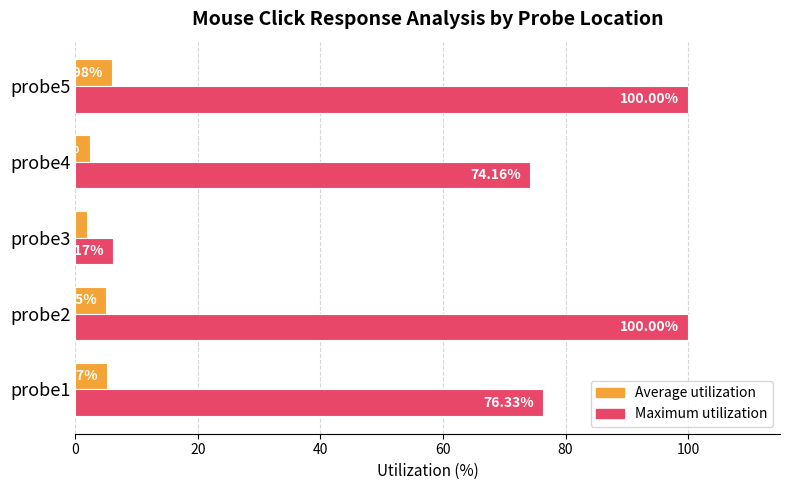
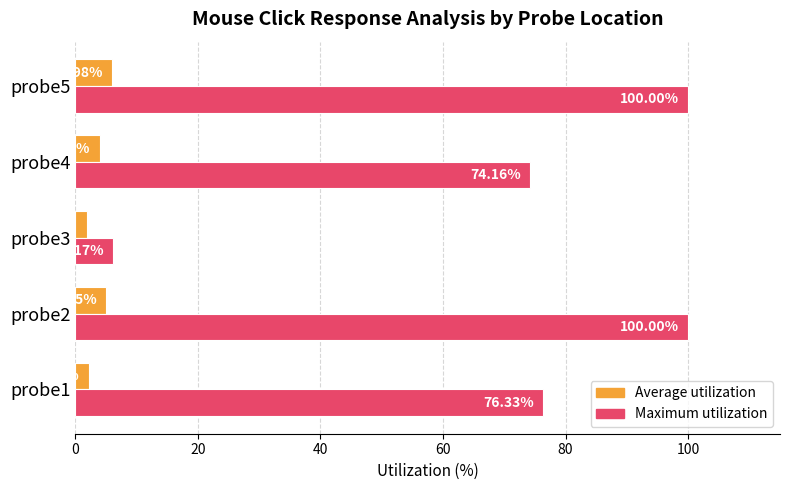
  {
    "Average utilization": {
-     "probe4": "2",
+     "probe4": "4",
      "probe3": "2",
      "probe2": "5",
-     "probe1": "5"
+     "probe1": "2"
    },
    "Maximum utilization": {
      "probe5": "100.00%",
      "probe4": "74.16%",
      "probe3": "6.17%",
      "probe2": "100.00%",
      "probe1": "76.33%"
    }
  }
